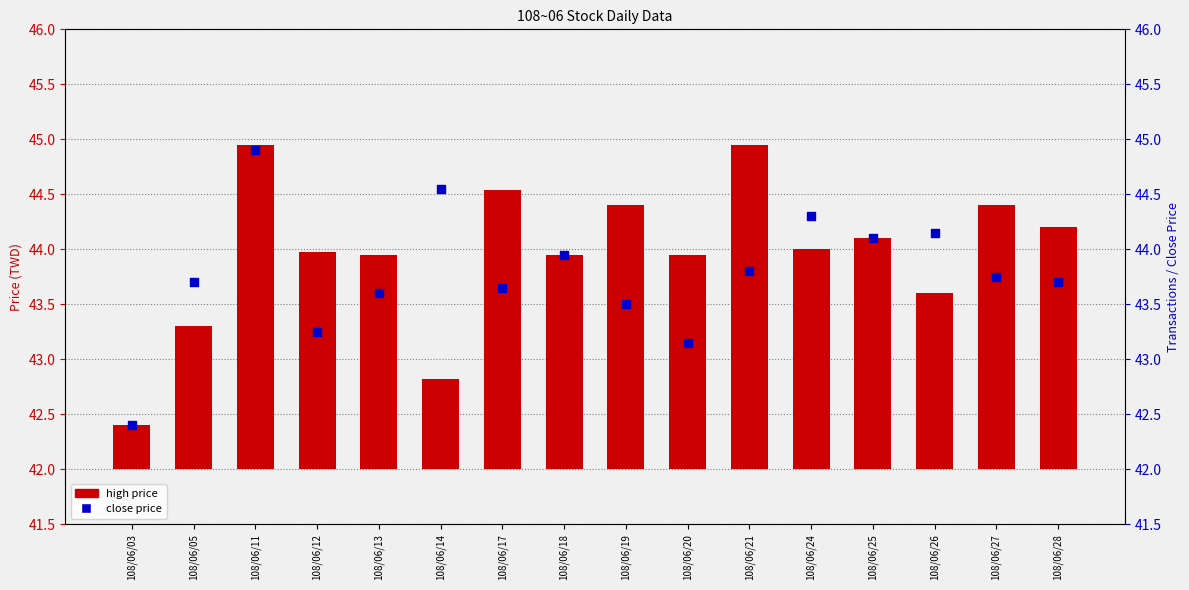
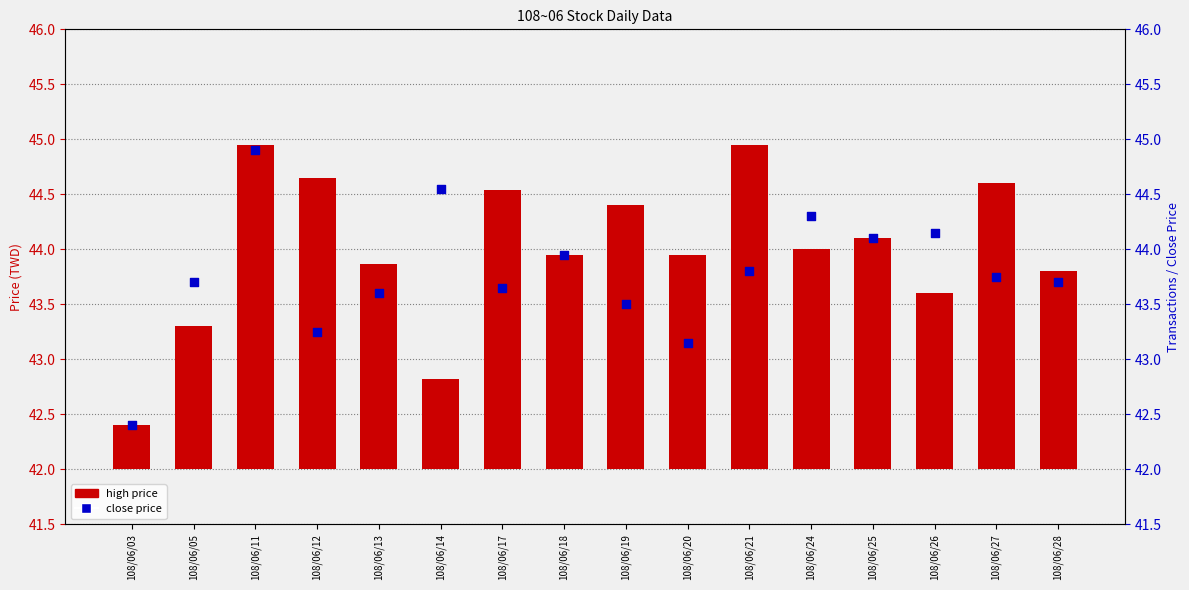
  {
    "high price": {
      "108/06/03": 42.40,
      "108/06/05": 43.30,
      "108/06/11": 44.95,
-     "108/06/12": 43.98,
-     "108/06/13": 43.95,
+     "108/06/12": 44.65,
+     "108/06/13": 43.87,
      "108/06/14": 42.82,
      "108/06/17": 44.54,
      "108/06/18": 43.95,
      "108/06/19": 44.40,
      "108/06/20": 43.95,
      "108/06/21": 44.95,
      "108/06/24": 44.00,
      "108/06/25": 44.10,
      "108/06/26": 43.60,
-     "108/06/27": 44.4,
-     "108/06/28": 44.2
+     "108/06/27": 44.6,
+     "108/06/28": 43.8
    }
  }
